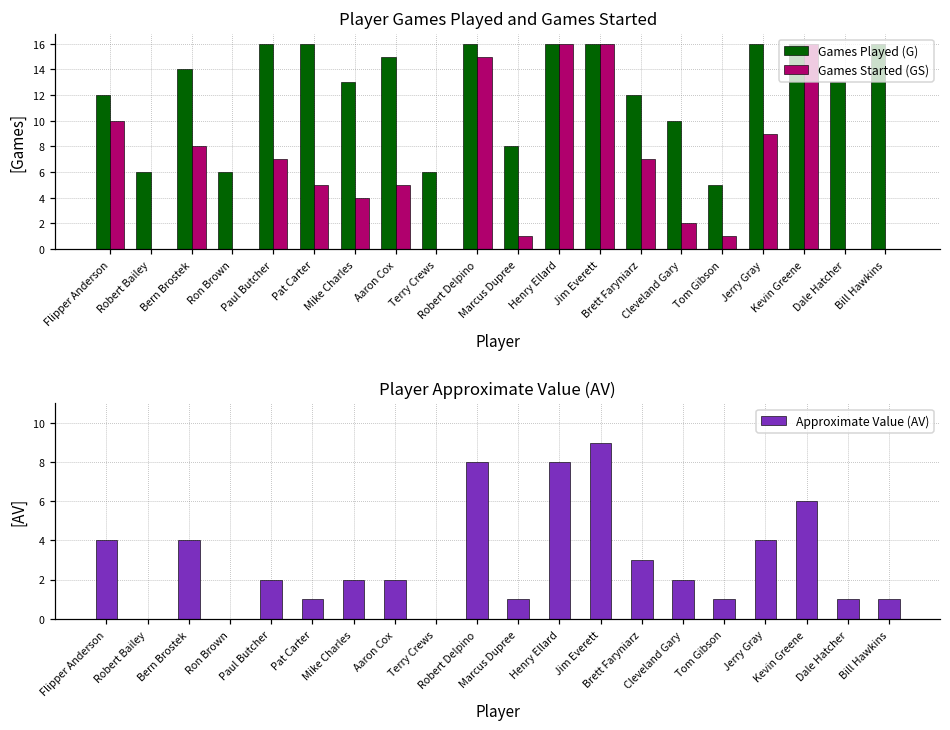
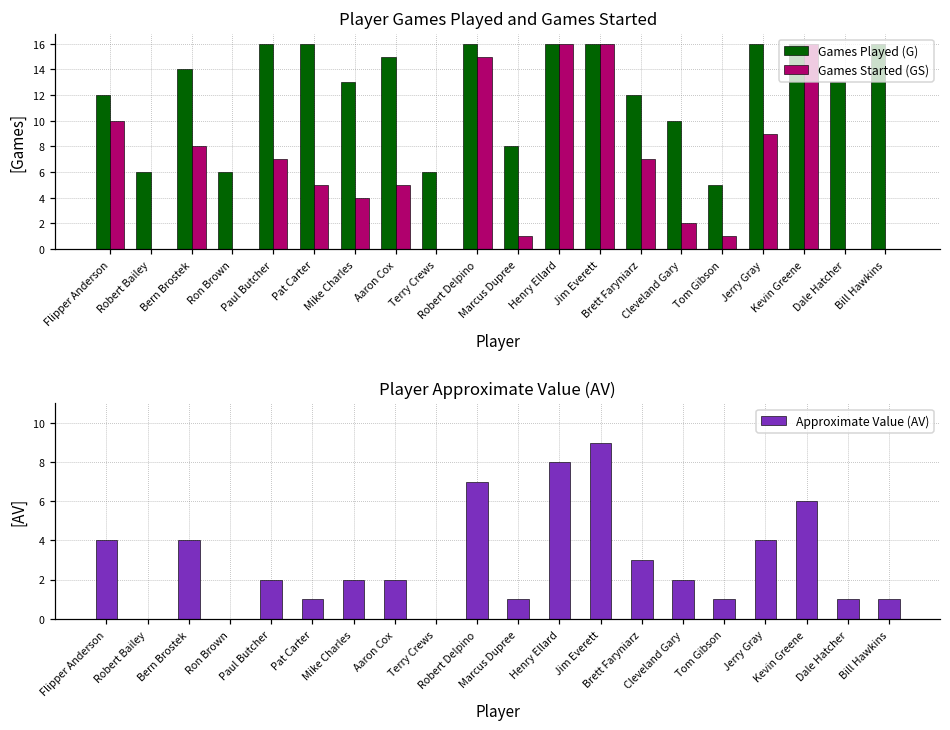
  {
    "Player Games Played and Games Started": {
      "Games Played (G)": {
        "Flipper Anderson": 12.0,
        "Robert Bailey": 6.0,
        "Bern Brostek": 14.0,
        "Ron Brown": 6.0,
        "Paul Butcher": 16.0,
        "Pat Carter": 16.0,
        "Mike Charles": 13.0,
        "Aaron Cox": 15.0,
        "Terry Crews": 6.0,
        "Robert Delpino": 16.0,
        "Marcus Dupree": 8.0,
        "Henry Ellard": 16.0,
        "Jim Everett": 16.0,
        "Brett Faryniarz": 12.0,
        "Cleveland Gary": 10.0,
        "Tom Gibson": 5.0,
        "Jerry Gray": 16.0,
        "Dale Hatcher": 13.0
      },
      "Games Started (GS)": {
        "Flipper Anderson": 10.0,
        "Robert Bailey": 0.0,
        "Bern Brostek": 8.0,
        "Ron Brown": 0.0,
        "Paul Butcher": 7.0,
        "Pat Carter": 5.0,
        "Mike Charles": 4.0,
        "Aaron Cox": 5.0,
        "Terry Crews": 0.0,
        "Robert Delpino": 15.0,
        "Marcus Dupree": 1.0,
        "Henry Ellard": 16.0,
        "Jim Everett": 16.0,
        "Brett Faryniarz": 7.0,
        "Cleveland Gary": 2.0,
        "Tom Gibson": 1.0,
        "Jerry Gray": 9.0,
        "Dale Hatcher": 0.0,
        "Bill Hawkins": 0.0
      }
    },
    "Player Approximate Value (AV)": {
      "Flipper Anderson": 4,
      "Robert Bailey": 0,
      "Bern Brostek": 4,
      "Ron Brown": 0,
      "Paul Butcher": 2,
      "Pat Carter": 1,
      "Mike Charles": 2,
      "Aaron Cox": 2,
      "Terry Crews": 0,
-     "Robert Delpino": 8,
+     "Robert Delpino": 7,
      "Marcus Dupree": 1,
      "Henry Ellard": 8,
      "Jim Everett": 9,
      "Brett Faryniarz": 3,
      "Cleveland Gary": 2,
      "Tom Gibson": 1,
      "Jerry Gray": 4,
      "Kevin Greene": 6,
      "Dale Hatcher": 1,
      "Bill Hawkins": 1
    }
  }
